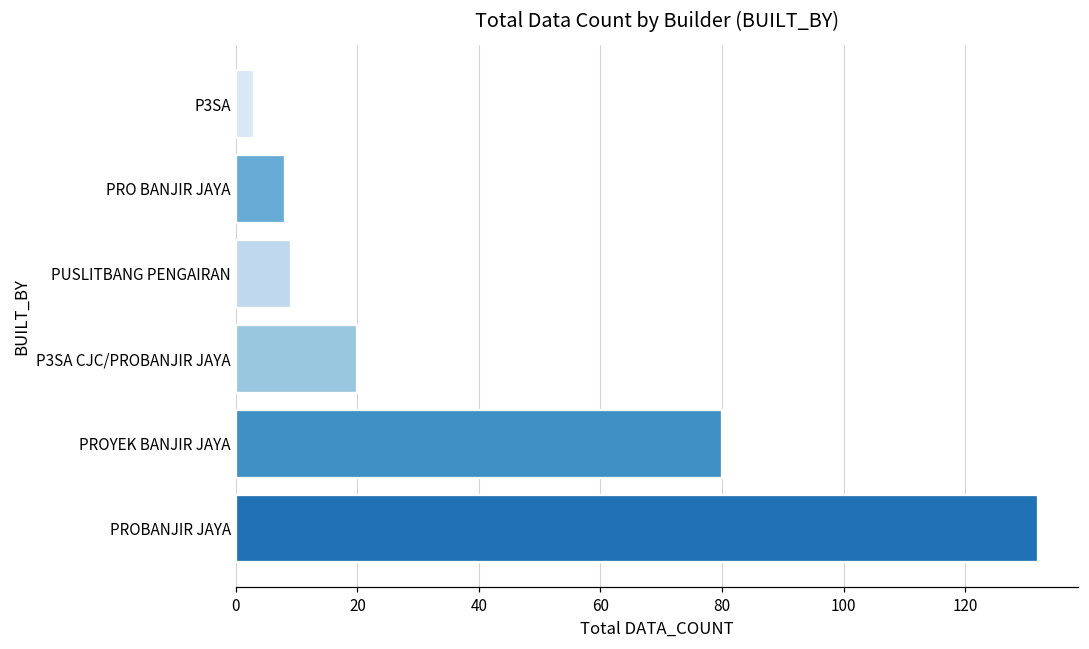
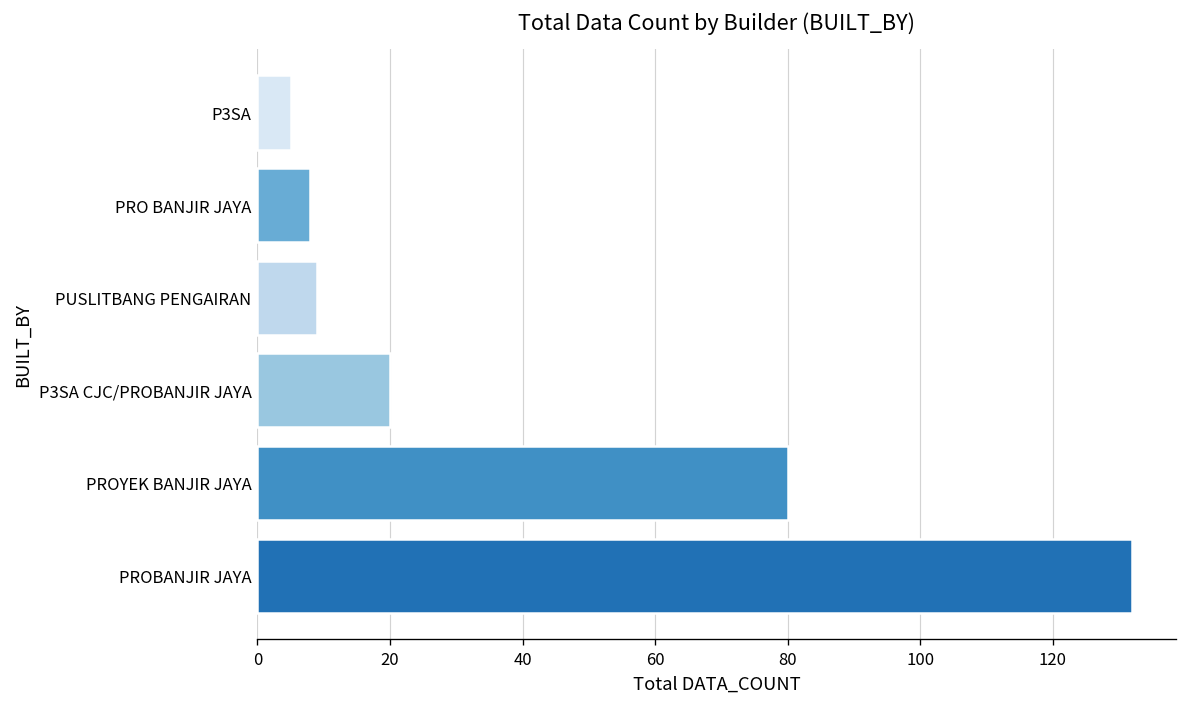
  {
-   "P3SA": 3,
+   "P3SA": 5,
    "PRO BANJIR JAYA": 8,
    "PUSLITBANG PENGAIRAN": 9,
    "P3SA CJC/PROBANJIR JAYA": 20,
    "PROYEK BANJIR JAYA": 80,
    "PROBANJIR JAYA": 132
  }
